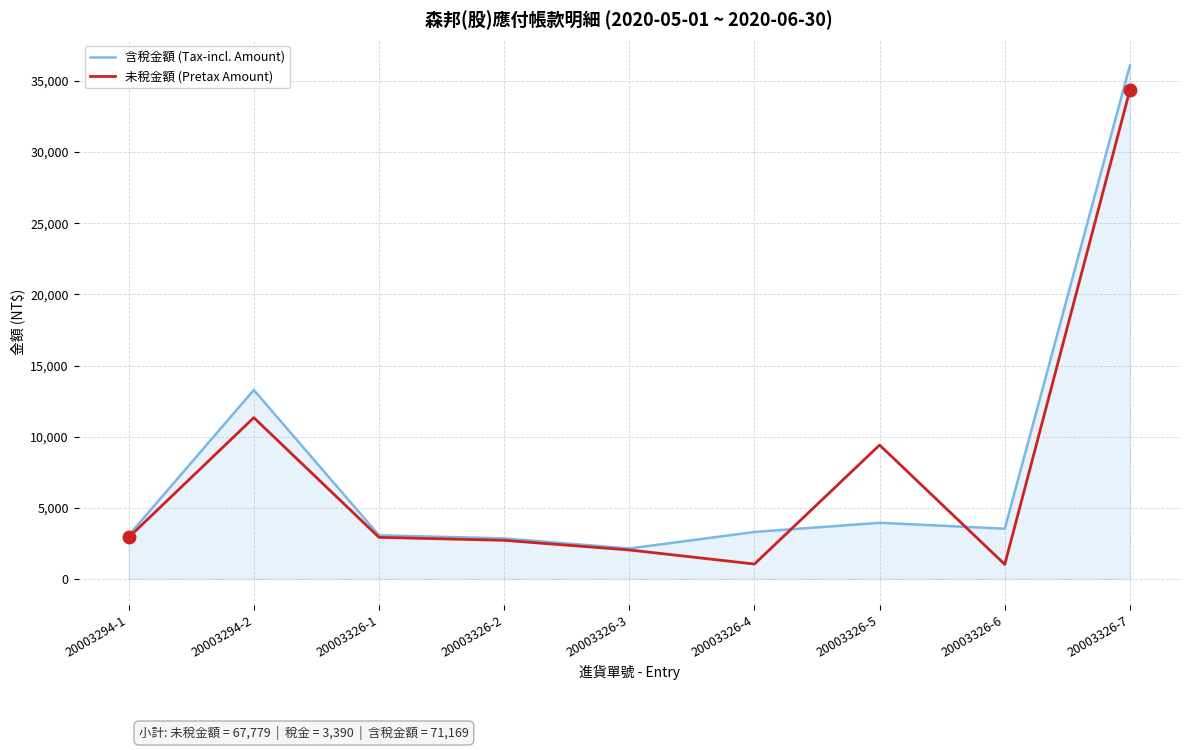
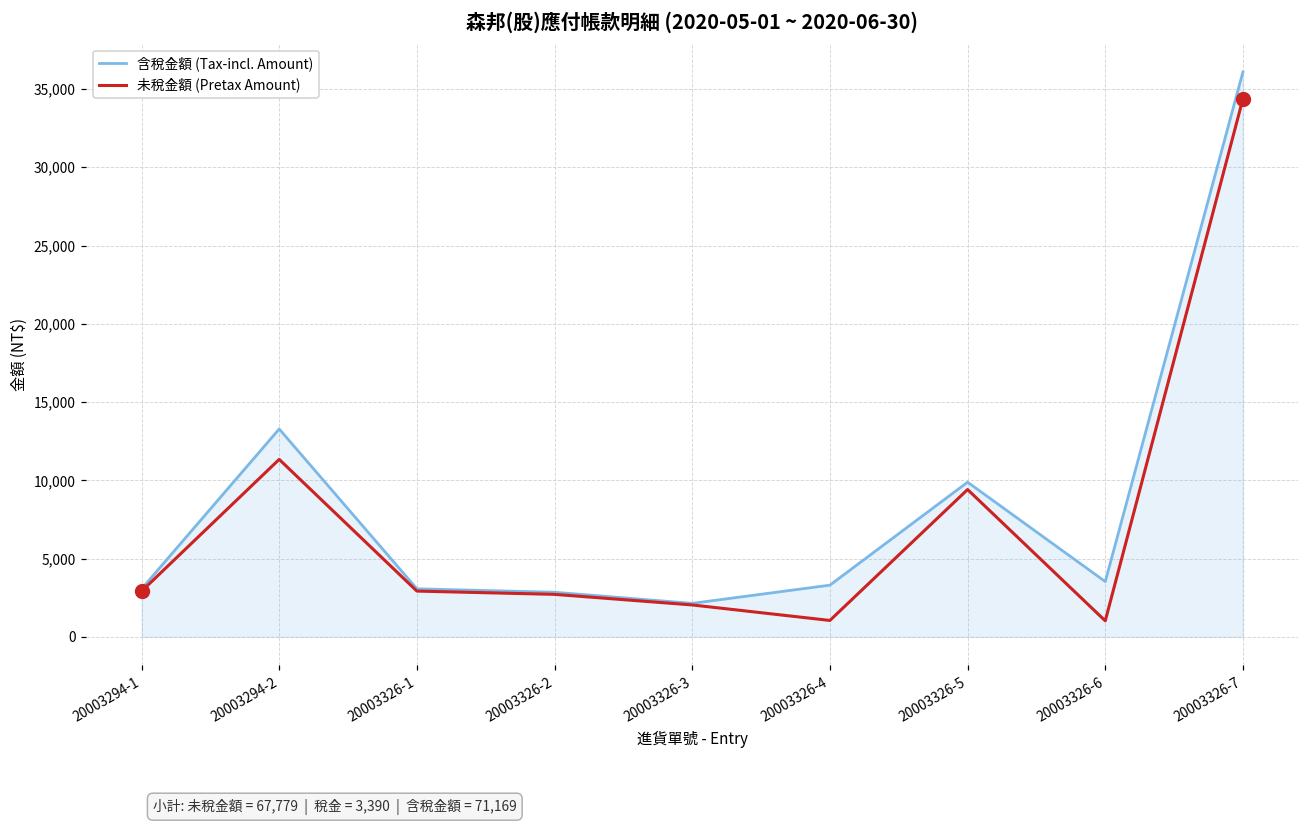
  {
    "含稅金額 (Tax-incl. Amount)": {
      "20003294-2": "13,300",
      "20003326-4": "3,300",
-     "20003326-5": "3,900",
+     "20003326-5": "9,900",
      "20003326-6": "3,500",
      "20003326-7": "36,100"
    }
  }
